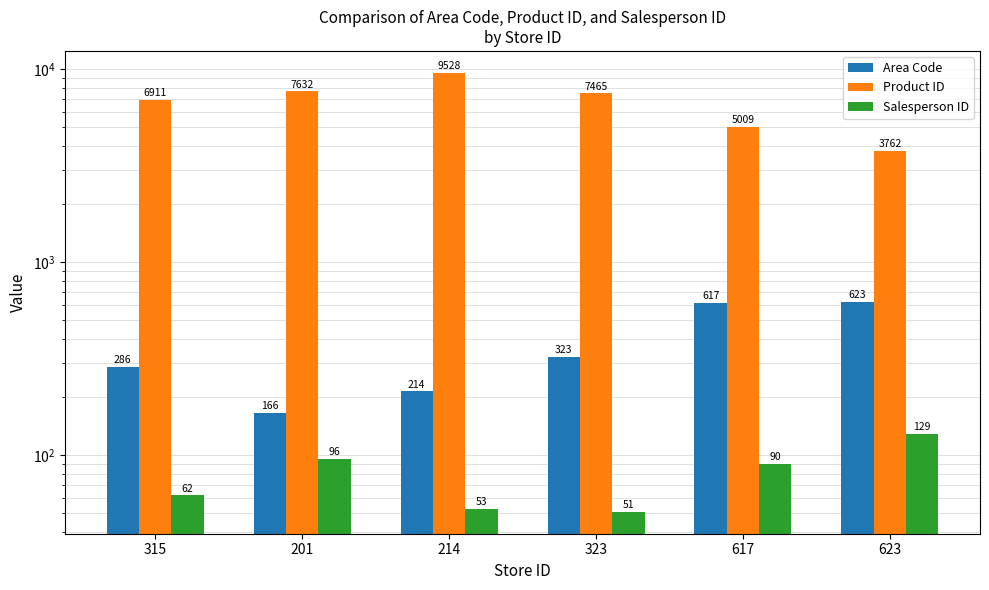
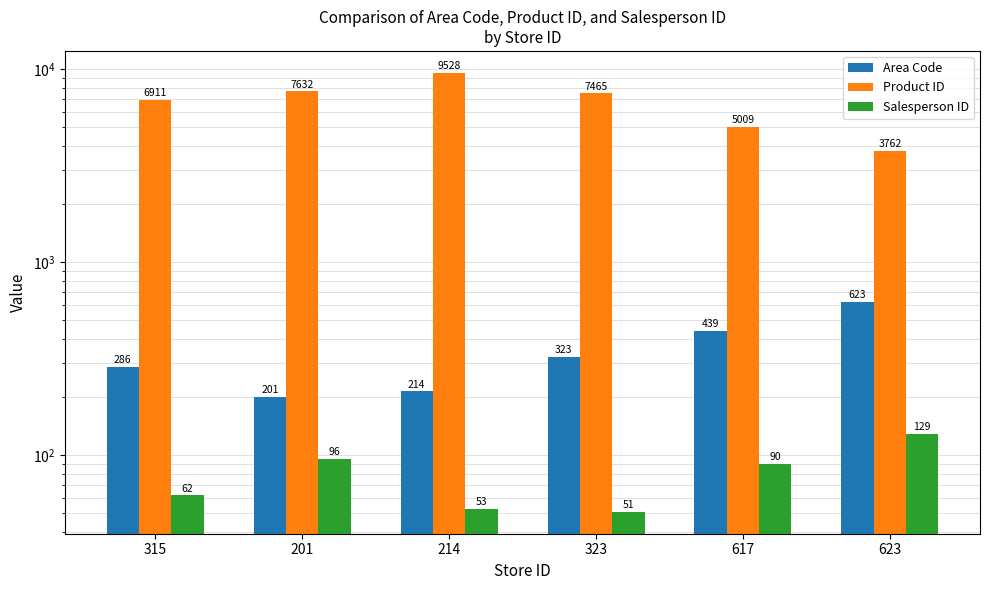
  {
    "Area Code": {
      "315": 286,
-     "201": 166,
+     "201": 201,
      "214": 214,
      "323": 323,
-     "617": 617,
+     "617": 439,
      "623": 623
    },
    "Product ID": {
      "315": 6911,
      "201": 7632,
      "214": 9528,
      "323": 7465,
      "617": 5009,
      "623": 3762
    },
    "Salesperson ID": {
      "315": 62,
      "201": 96,
      "214": 53,
      "323": 51,
      "617": 90,
      "623": 129
    }
  }
